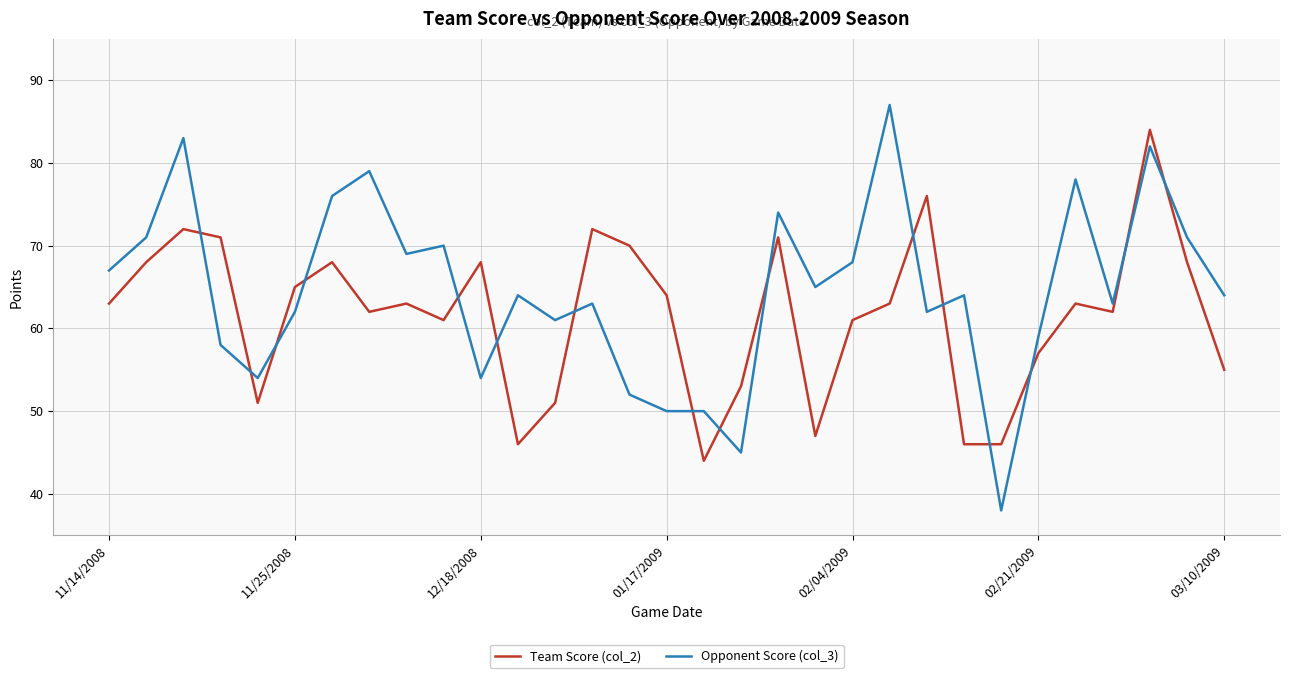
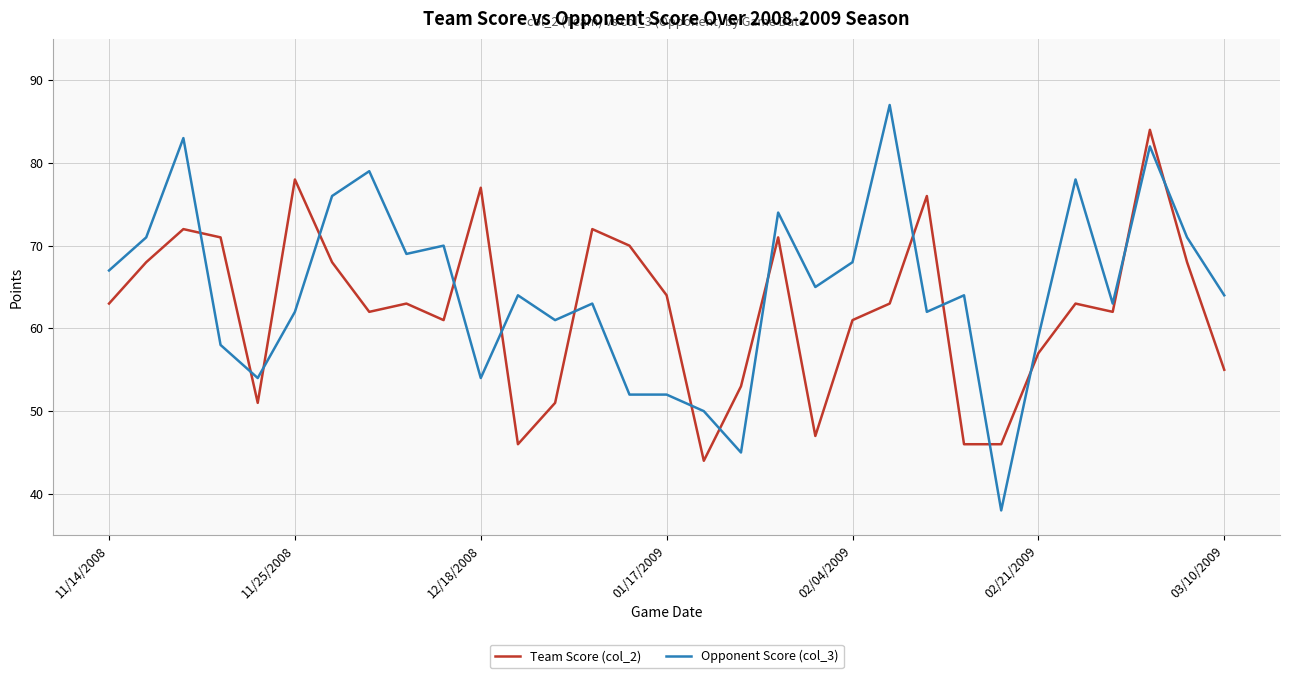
  {
    "Team Score (col_2)": {
      "11/14/2008": 63,
-     "11/25/2008": 65,
-     "12/18/2008": 68,
+     "11/25/2008": 78,
+     "12/18/2008": 77,
      "01/17/2009": 64,
      "02/04/2009": 61,
      "02/21/2009": 57,
      "03/10/2009": 55
    },
    "Opponent Score (col_3)": {
      "11/14/2008": 67,
      "11/25/2008": 62,
      "12/18/2008": 54,
-     "01/17/2009": 50,
+     "01/17/2009": 52,
      "02/04/2009": 68,
      "02/21/2009": 59,
      "03/10/2009": 64
    }
  }
